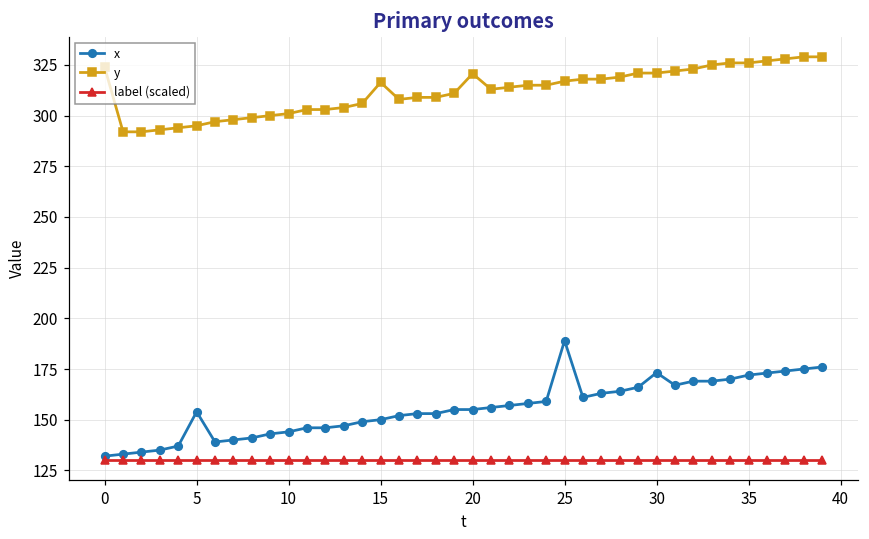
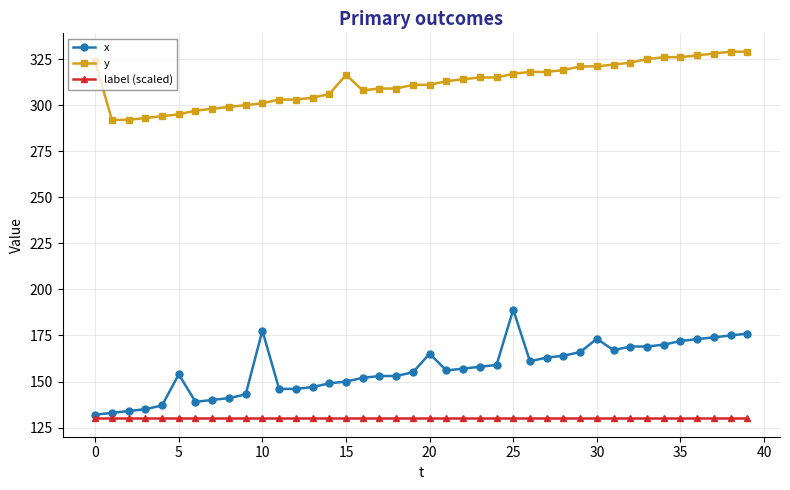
  {
    "x": {
      "0": 132,
      "5": 154,
-     "10": 144,
+     "10": 178,
      "15": 150,
-     "20": 155,
+     "20": 165,
      "25": 189,
      "30": 173,
      "35": 172
    },
    "y": {
      "5": 295,
      "10": 301,
      "15": 316,
-     "20": 321,
+     "20": 311,
      "25": 317,
      "30": 321,
      "35": 326
    },
    "label (scaled)": {
      "0": 130,
      "5": 130,
      "10": 130,
      "15": 130,
      "20": 130,
      "25": 130,
      "30": 130,
      "35": 130
    }
  }
